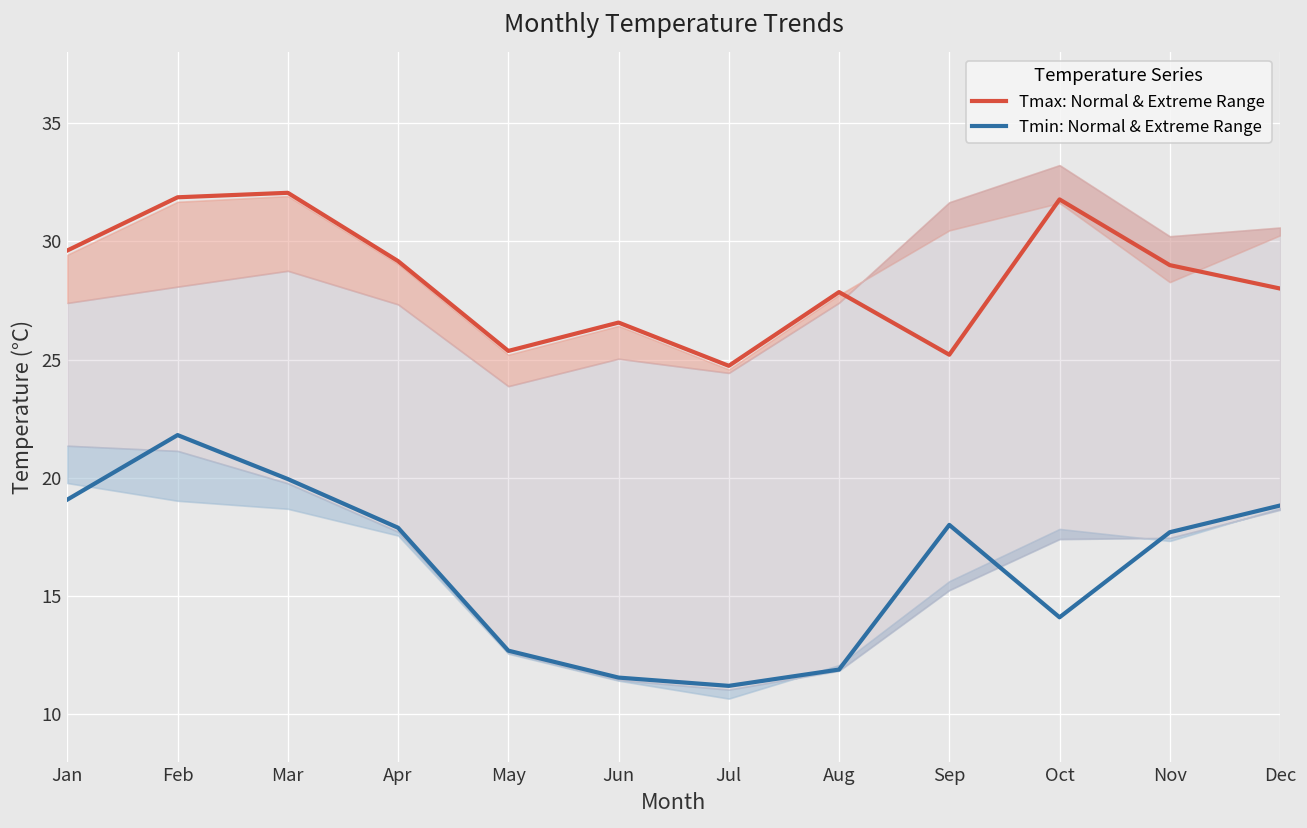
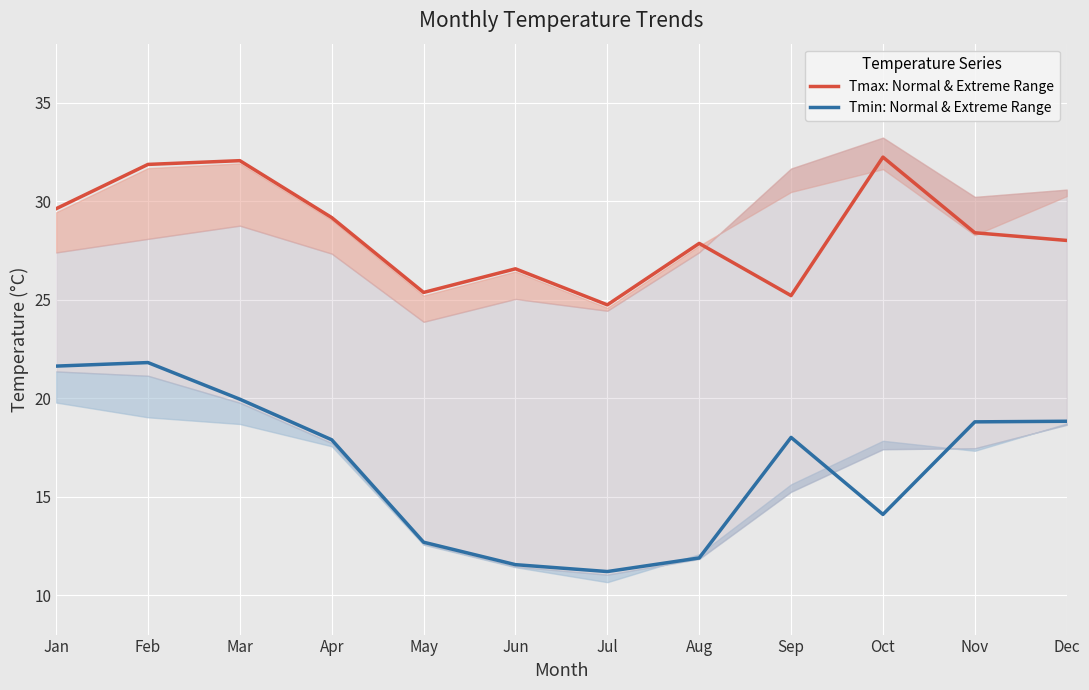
  {
    "Tmax: Normal & Extreme Range": {
      "Jan": 29.6,
      "Feb": 31.9,
      "Mar": 32.1,
      "May": 25.4,
      "Jun": 26.6,
      "Jul": 24.7,
      "Sep": 25.2,
-     "Oct": 31.8,
-     "Nov": 29.0,
+     "Oct": 32.2,
+     "Nov": 28.4,
      "Dec": 28.0
    },
    "Tmin: Normal & Extreme Range": {
-     "Jan": 19.1,
+     "Jan": 21.6,
      "Feb": 21.8,
      "Mar": 20.0,
      "Apr": 17.9,
      "Jul": 11.2,
      "Aug": 11.9,
      "Sep": 18.0,
      "Oct": 14.1,
-     "Nov": 17.7
+     "Nov": 18.8
    }
  }
